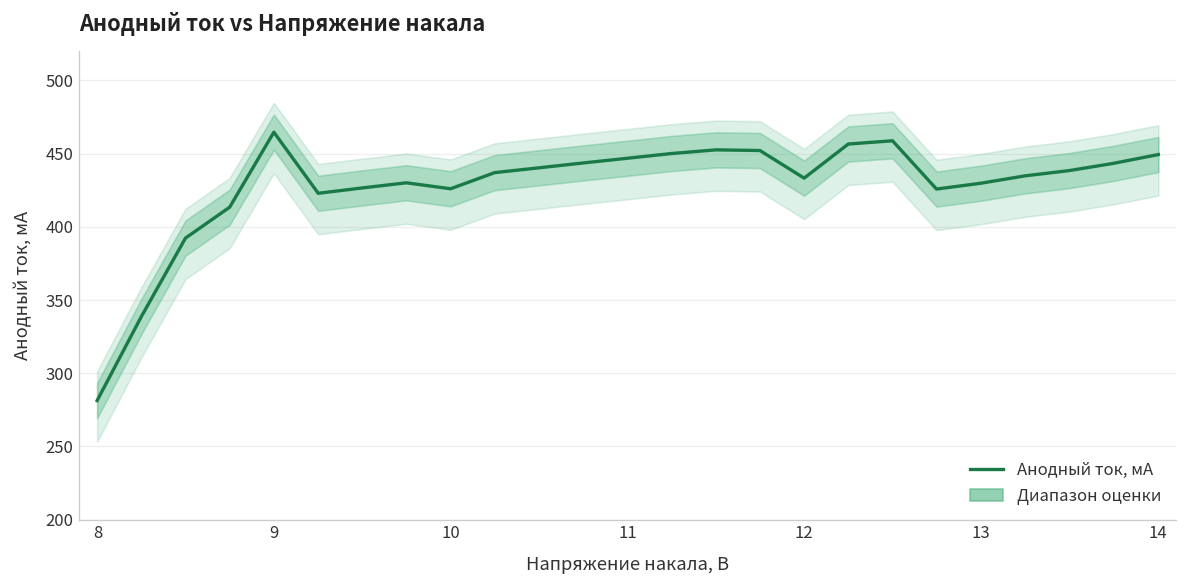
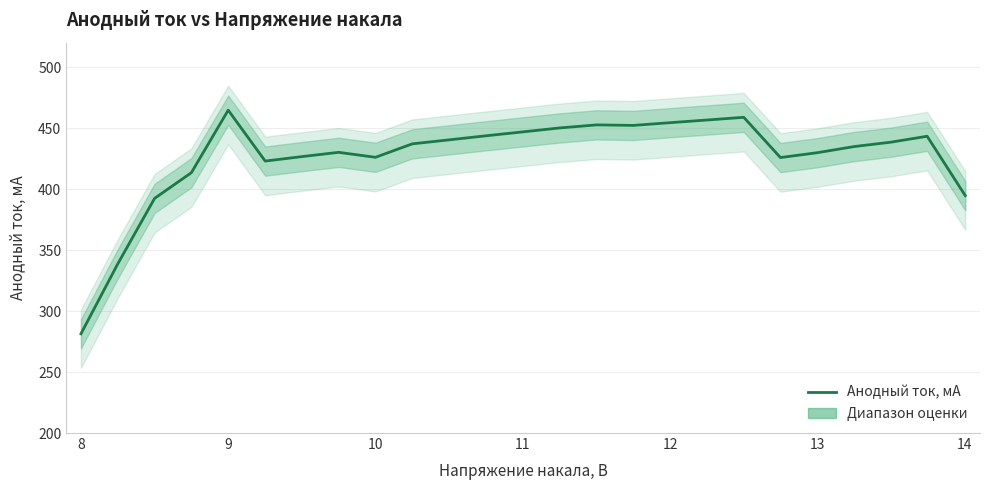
  {
    "Анодный ток, мА": {
      "8": 281,
      "9": 465,
      "10": 426,
      "11": 447,
-     "12": 433,
+     "12": 454,
      "13": 430,
-     "14": 449
+     "14": 395
    }
  }
